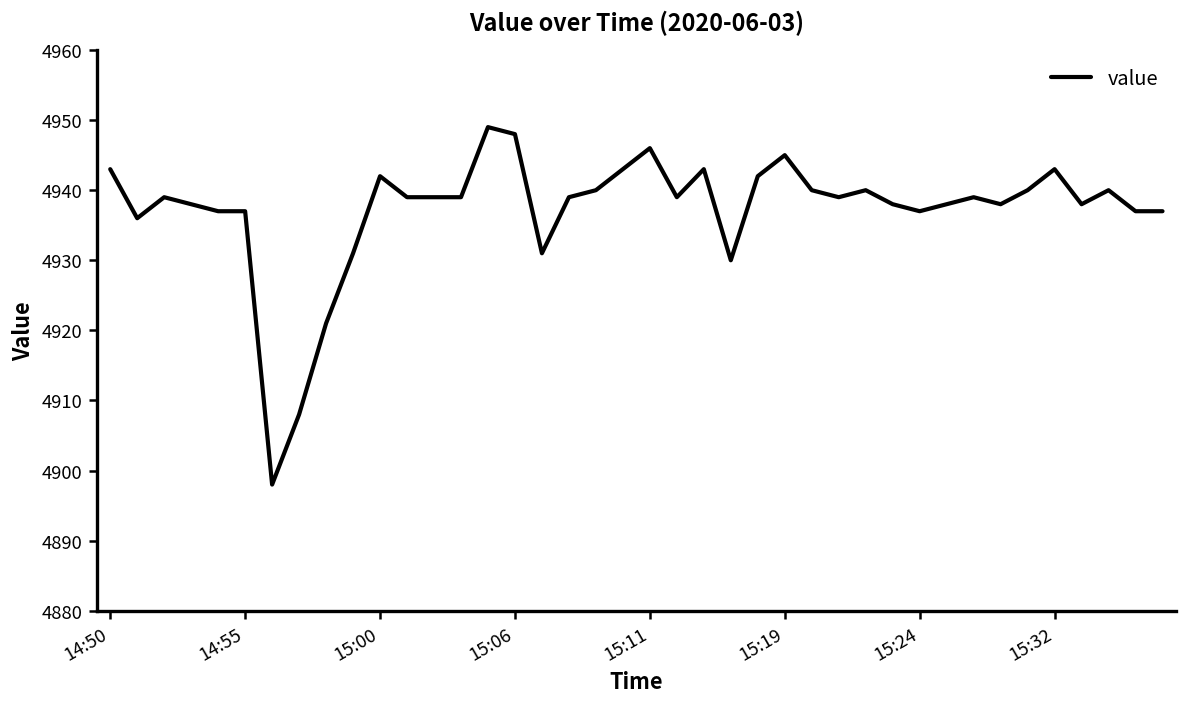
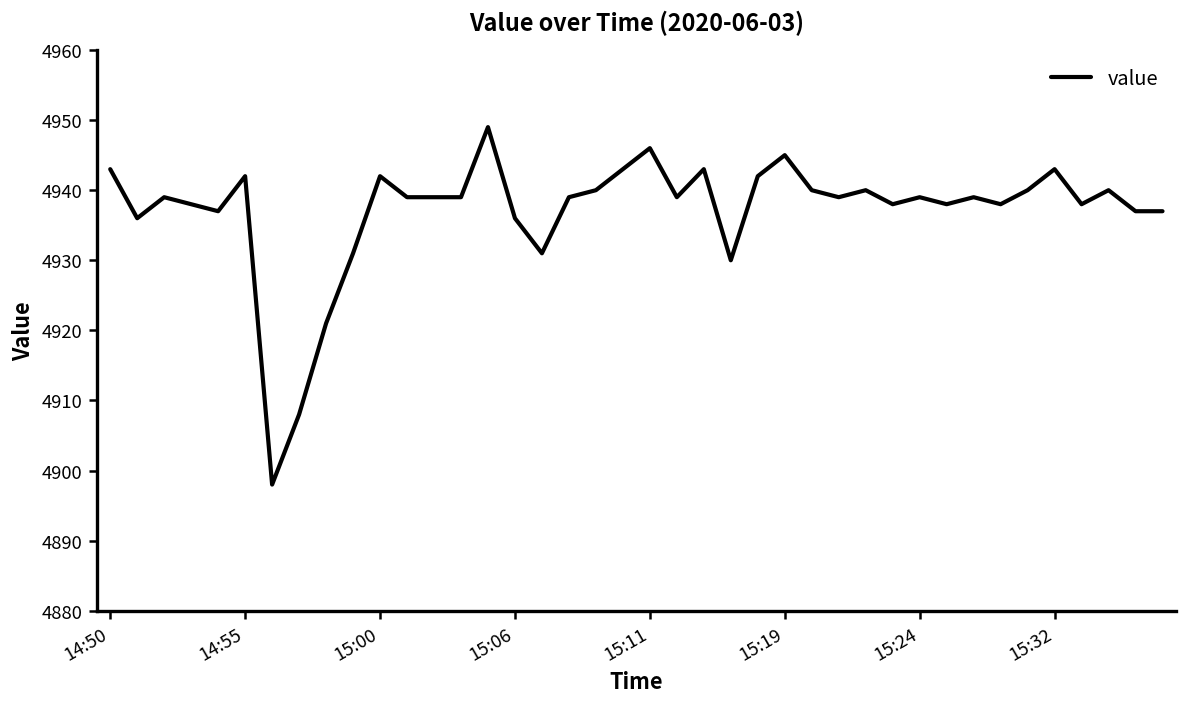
  {
    "14:50": 4943,
-   "14:55": 4937,
+   "14:55": 4942,
    "15:00": 4942,
-   "15:06": 4948,
+   "15:06": 4936,
    "15:11": 4946,
    "15:19": 4945,
-   "15:24": 4937,
+   "15:24": 4939,
    "15:32": 4943
  }
